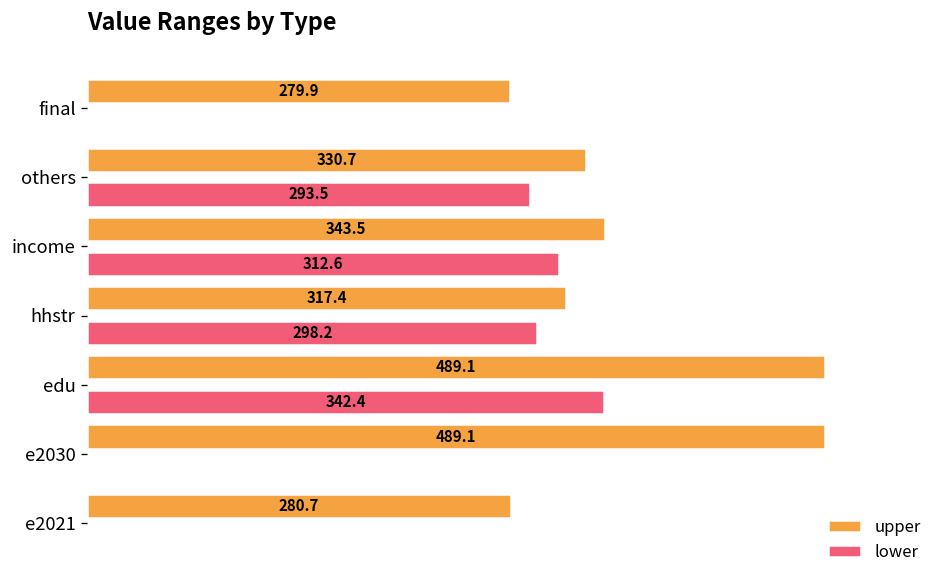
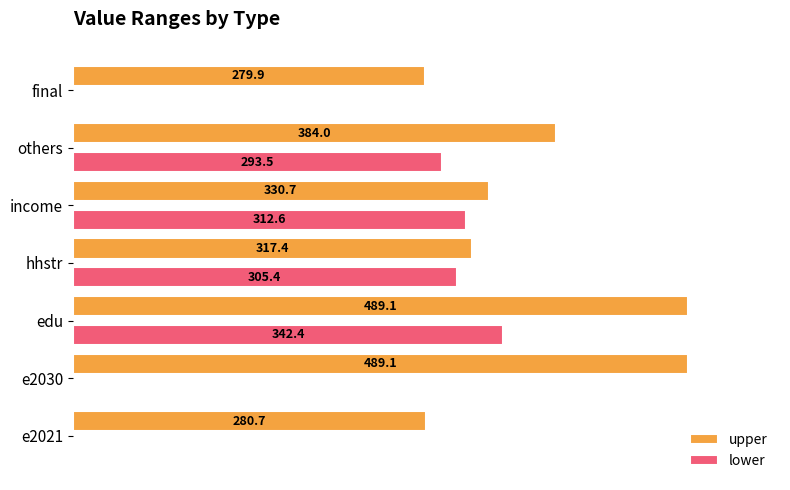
  {
    "upper": {
      "final": 279.9,
-     "others": 330.7,
-     "income": 343.5,
+     "others": 384.0,
+     "income": 330.7,
      "hhstr": 317.4,
      "edu": 489.1,
      "e2030": 489.1,
      "e2021": 280.7
    },
    "lower": {
      "others": 293.5,
      "income": 312.6,
-     "hhstr": 298.2,
+     "hhstr": 305.4,
      "edu": 342.4
    }
  }
